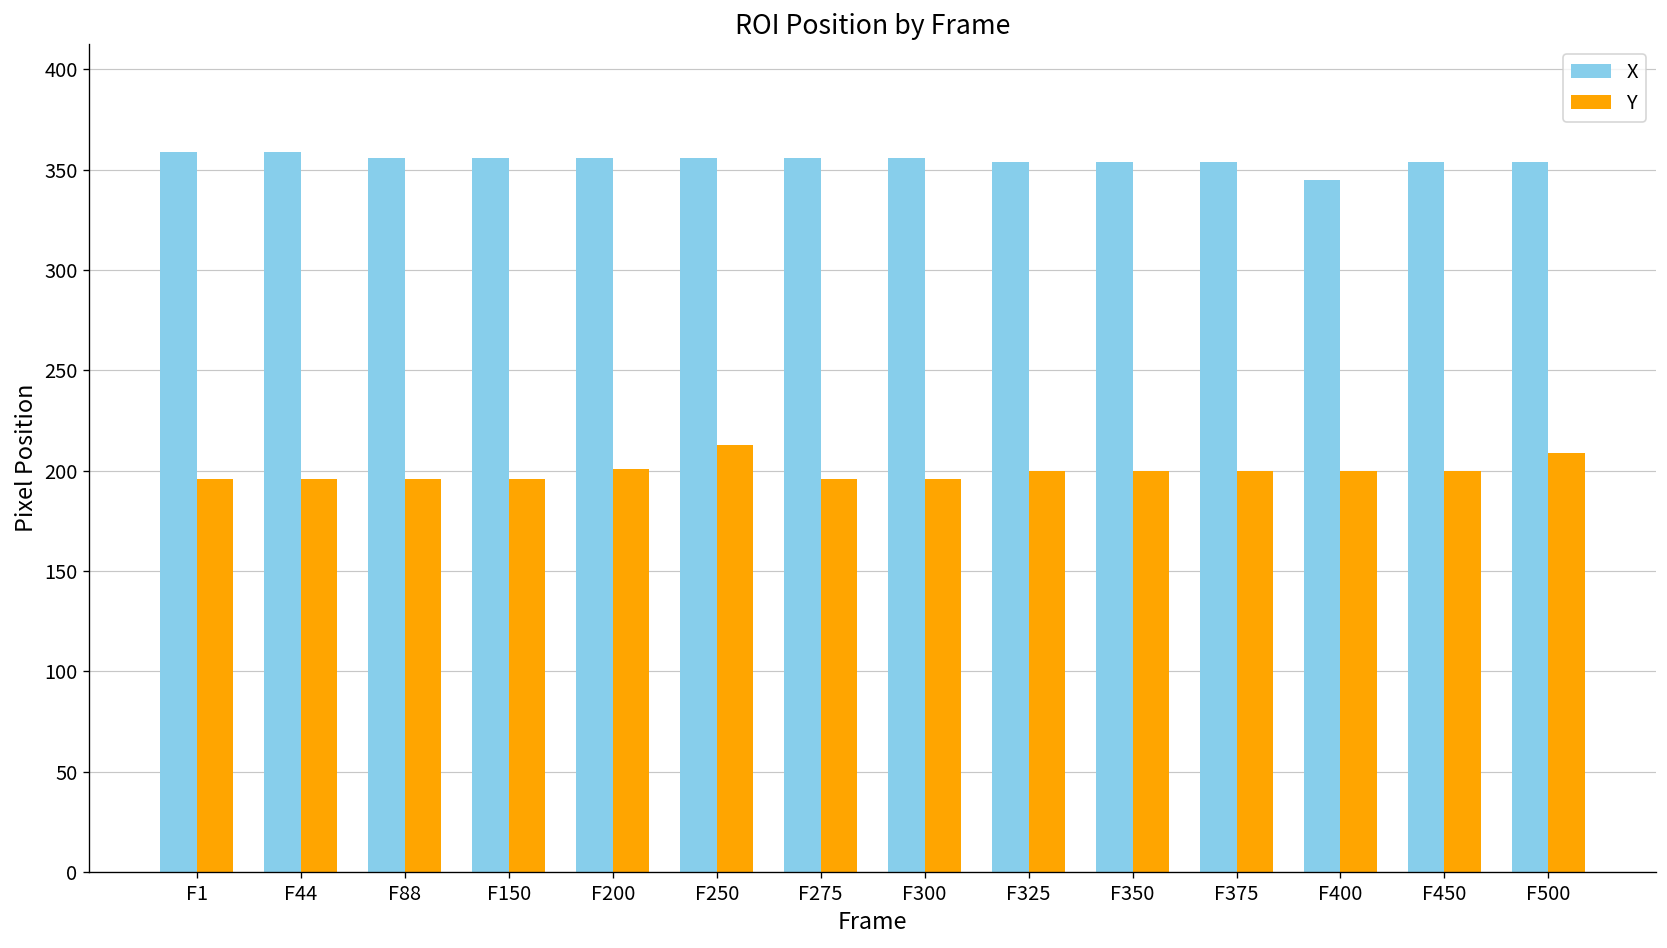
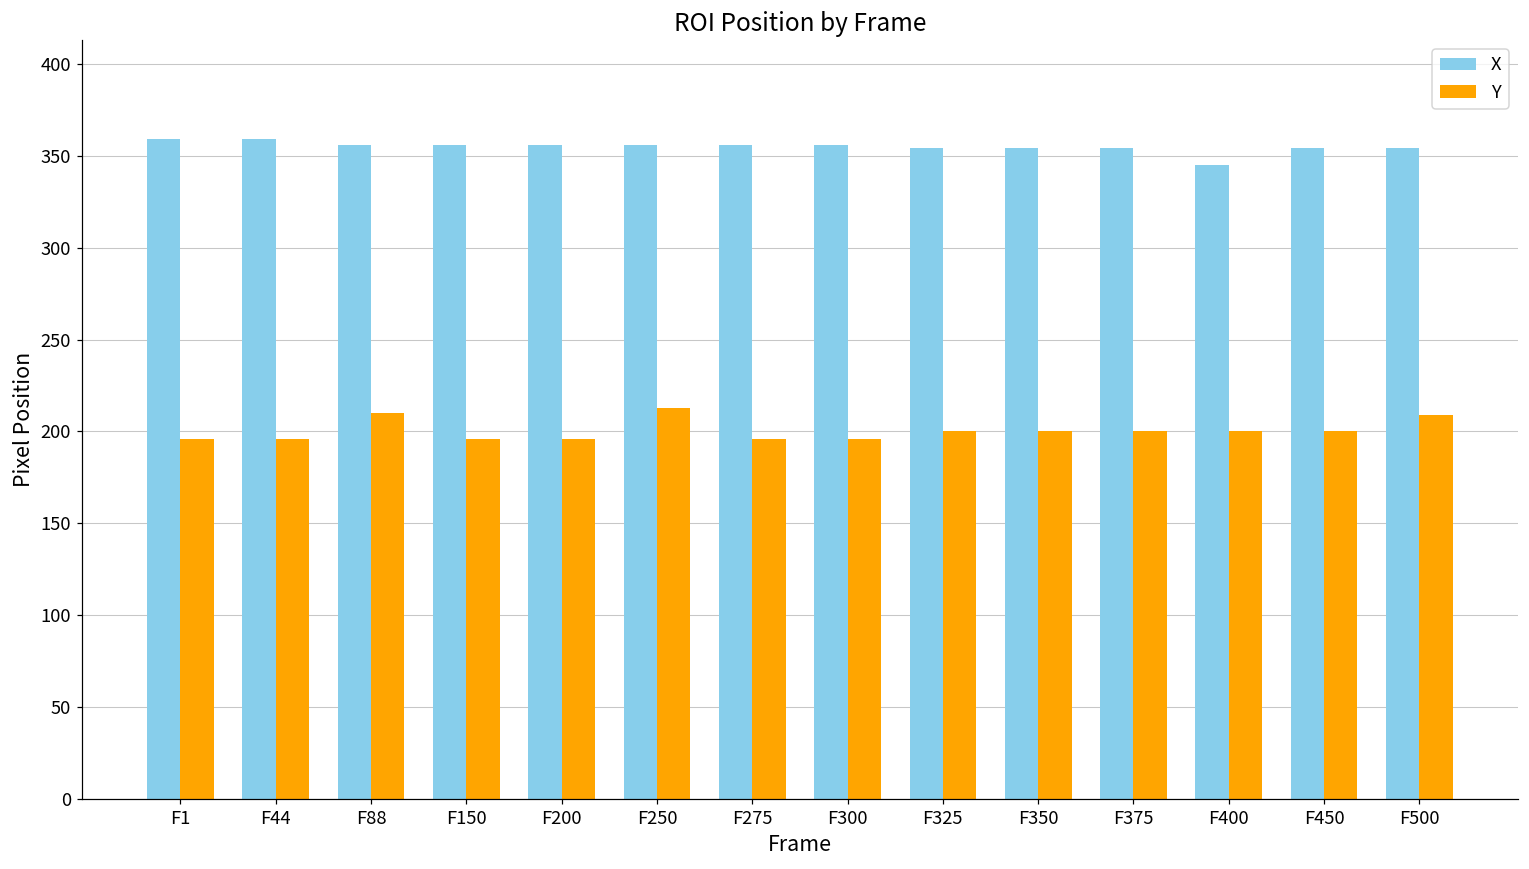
  {
    "X": {
      "F1": 359,
      "F44": 359,
      "F88": 356,
      "F150": 356,
      "F200": 356,
      "F250": 356,
      "F275": 356,
      "F300": 356,
      "F325": 354,
      "F350": 354,
      "F375": 354,
      "F400": 345,
      "F450": 354,
      "F500": 354
    },
    "Y": {
      "F1": 196,
      "F44": 196,
-     "F88": 196,
+     "F88": 210,
      "F150": 196,
-     "F200": 201,
+     "F200": 196,
      "F250": 213,
      "F275": 196,
      "F300": 196,
      "F325": 200,
      "F350": 200,
      "F375": 200,
      "F400": 200,
      "F450": 200,
      "F500": 209
    }
  }
